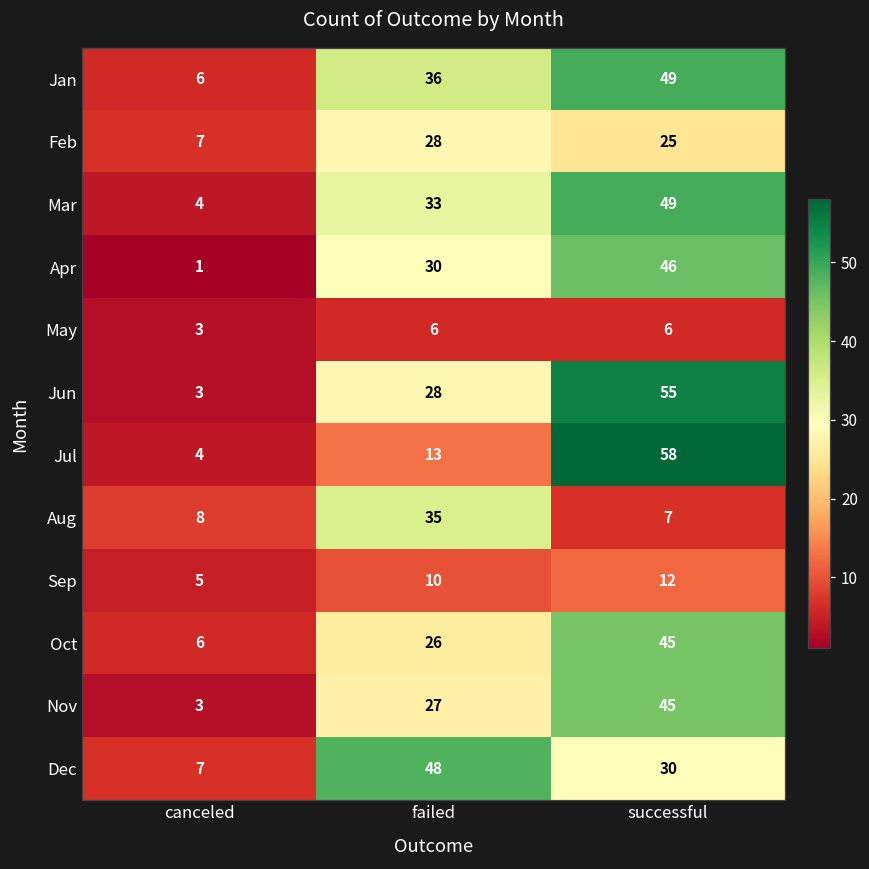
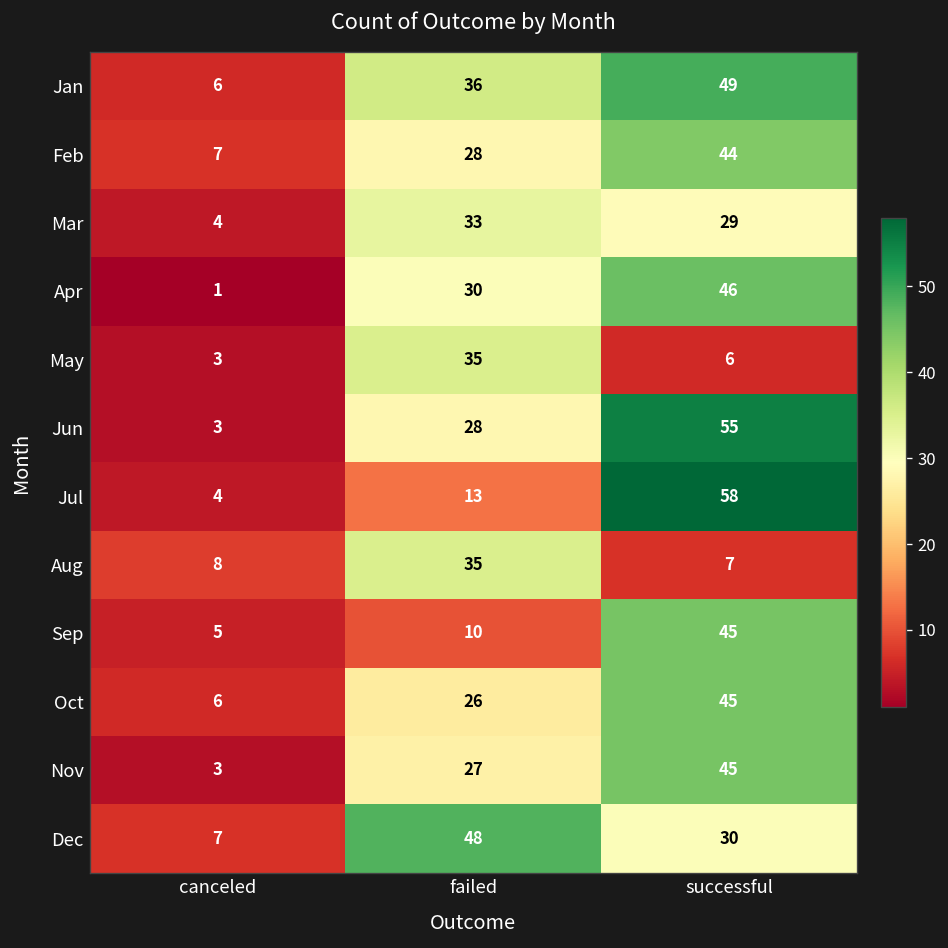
  {
    "Jan": {
      "canceled": 6,
      "failed": 36,
      "successful": 49
    },
    "Feb": {
      "canceled": 7,
      "failed": 28,
-     "successful": 25
+     "successful": 44
    },
    "Mar": {
      "canceled": 4,
      "failed": 33,
-     "successful": 49
+     "successful": 29
    },
    "Apr": {
      "canceled": 1,
      "failed": 30,
      "successful": 46
    },
    "May": {
      "canceled": 3,
-     "failed": 6,
+     "failed": 35,
      "successful": 6
    },
    "Jun": {
      "canceled": 3,
      "failed": 28,
      "successful": 55
    },
    "Jul": {
      "canceled": 4,
      "failed": 13,
      "successful": 58
    },
    "Aug": {
      "canceled": 8,
      "failed": 35,
      "successful": 7
    },
    "Sep": {
      "canceled": 5,
      "failed": 10,
-     "successful": 12
+     "successful": 45
    },
    "Oct": {
      "canceled": 6,
      "failed": 26,
      "successful": 45
    },
    "Nov": {
      "canceled": 3,
      "failed": 27,
      "successful": 45
    },
    "Dec": {
      "canceled": 7,
      "failed": 48,
      "successful": 30
    }
  }
